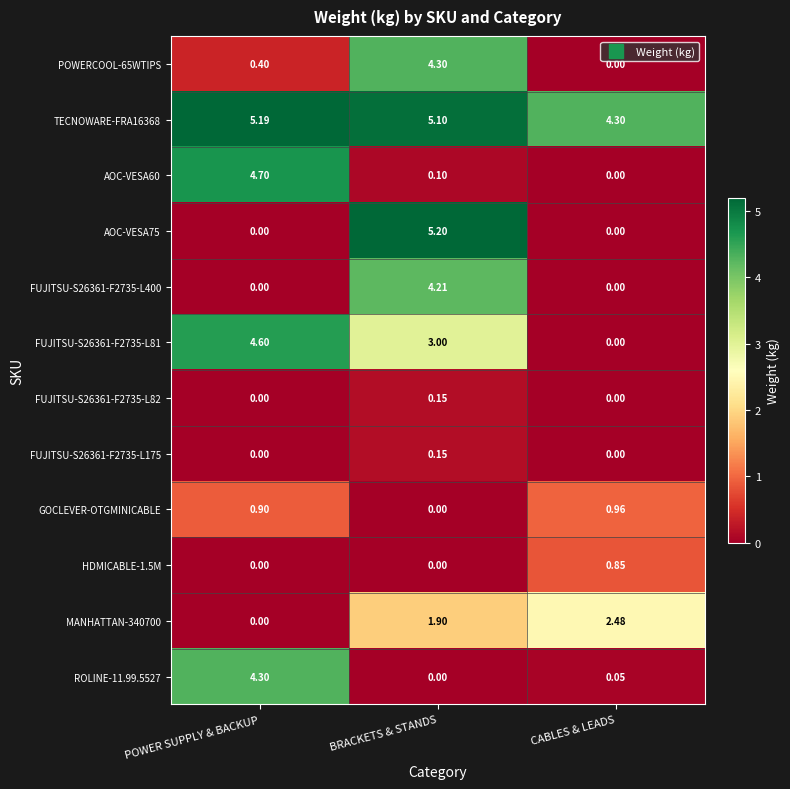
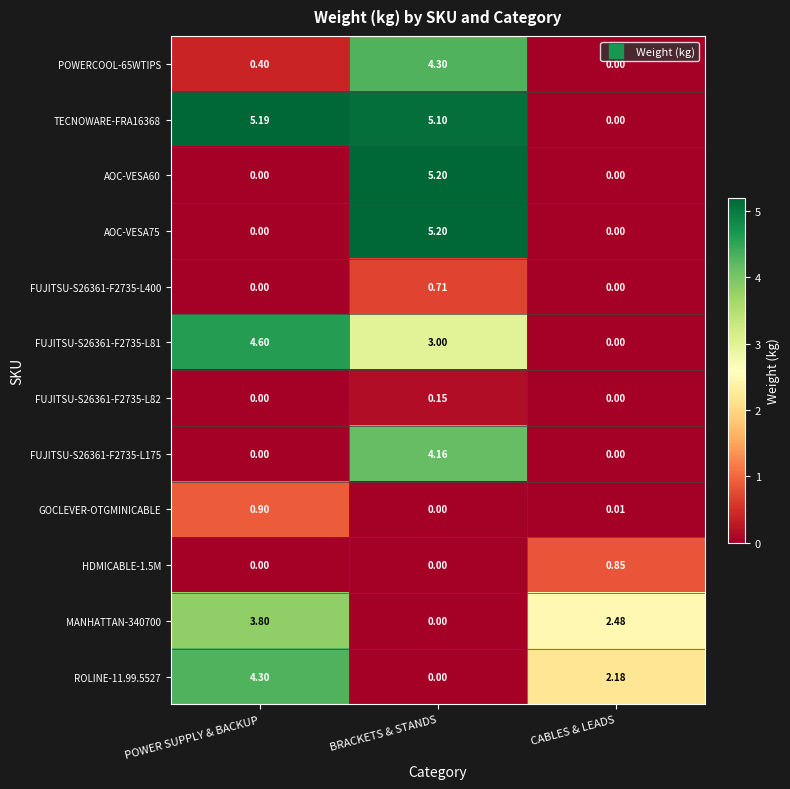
  {
    "POWERCOOL-65WTIPS": {
      "POWER SUPPLY & BACKUP": 0.40,
      "BRACKETS & STANDS": 4.30
    },
    "TECNOWARE-FRA16368": {
      "POWER SUPPLY & BACKUP": 5.19,
      "BRACKETS & STANDS": 5.10,
-     "CABLES & LEADS": 4.30
+     "CABLES & LEADS": 0.00
    },
    "AOC-VESA60": {
-     "POWER SUPPLY & BACKUP": 4.70,
-     "BRACKETS & STANDS": 0.10,
+     "POWER SUPPLY & BACKUP": 0.00,
+     "BRACKETS & STANDS": 5.20,
      "CABLES & LEADS": 0.00
    },
    "AOC-VESA75": {
      "POWER SUPPLY & BACKUP": 0.00,
      "BRACKETS & STANDS": 5.20,
      "CABLES & LEADS": 0.00
    },
    "FUJITSU-S26361-F2735-L400": {
      "POWER SUPPLY & BACKUP": 0.00,
-     "BRACKETS & STANDS": 4.21,
+     "BRACKETS & STANDS": 0.71,
      "CABLES & LEADS": 0.00
    },
    "FUJITSU-S26361-F2735-L81": {
      "POWER SUPPLY & BACKUP": 4.60,
      "BRACKETS & STANDS": 3.00,
      "CABLES & LEADS": 0.00
    },
    "FUJITSU-S26361-F2735-L82": {
      "POWER SUPPLY & BACKUP": 0.00,
      "BRACKETS & STANDS": 0.15,
      "CABLES & LEADS": 0.00
    },
    "FUJITSU-S26361-F2735-L175": {
      "POWER SUPPLY & BACKUP": 0.00,
-     "BRACKETS & STANDS": 0.15,
+     "BRACKETS & STANDS": 4.16,
      "CABLES & LEADS": 0.00
    },
    "GOCLEVER-OTGMINICABLE": {
      "POWER SUPPLY & BACKUP": 0.90,
      "BRACKETS & STANDS": 0.00,
-     "CABLES & LEADS": 0.96
+     "CABLES & LEADS": 0.01
    },
    "HDMICABLE-1.5M": {
      "POWER SUPPLY & BACKUP": 0.00,
      "BRACKETS & STANDS": 0.00,
      "CABLES & LEADS": 0.85
    },
    "MANHATTAN-340700": {
-     "POWER SUPPLY & BACKUP": 0.00,
-     "BRACKETS & STANDS": 1.90,
+     "POWER SUPPLY & BACKUP": 3.80,
+     "BRACKETS & STANDS": 0.00,
      "CABLES & LEADS": 2.48
    },
    "ROLINE-11.99.5527": {
      "POWER SUPPLY & BACKUP": 4.30,
      "BRACKETS & STANDS": 0.00,
-     "CABLES & LEADS": 0.05
+     "CABLES & LEADS": 2.18
    }
  }
